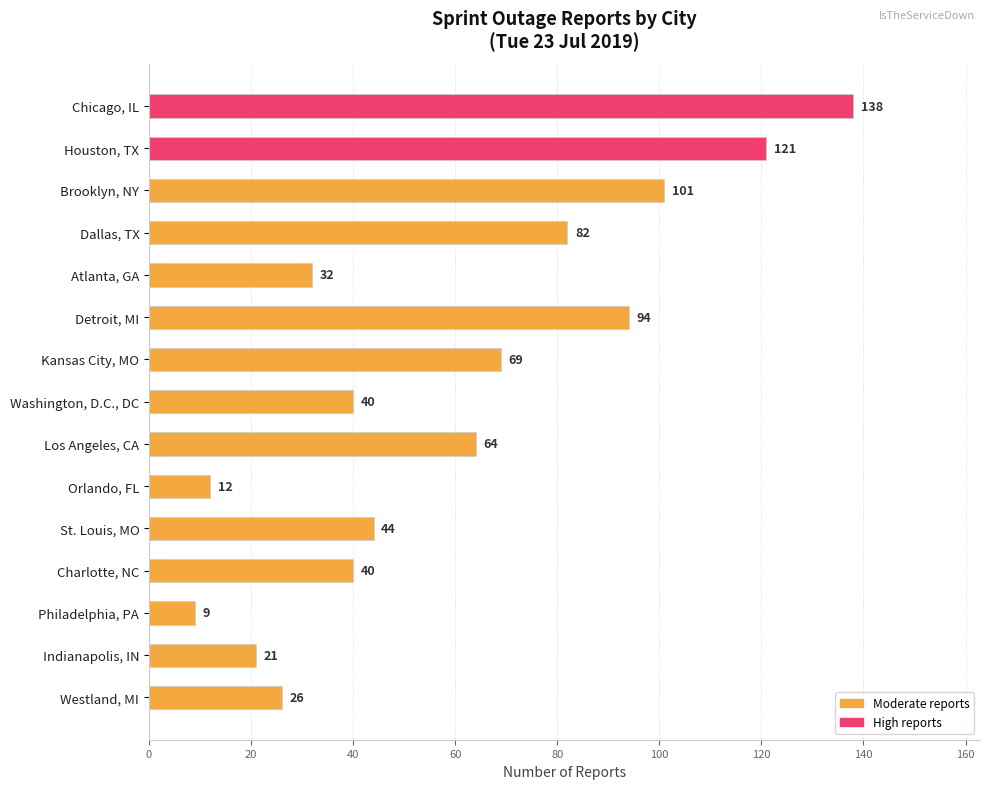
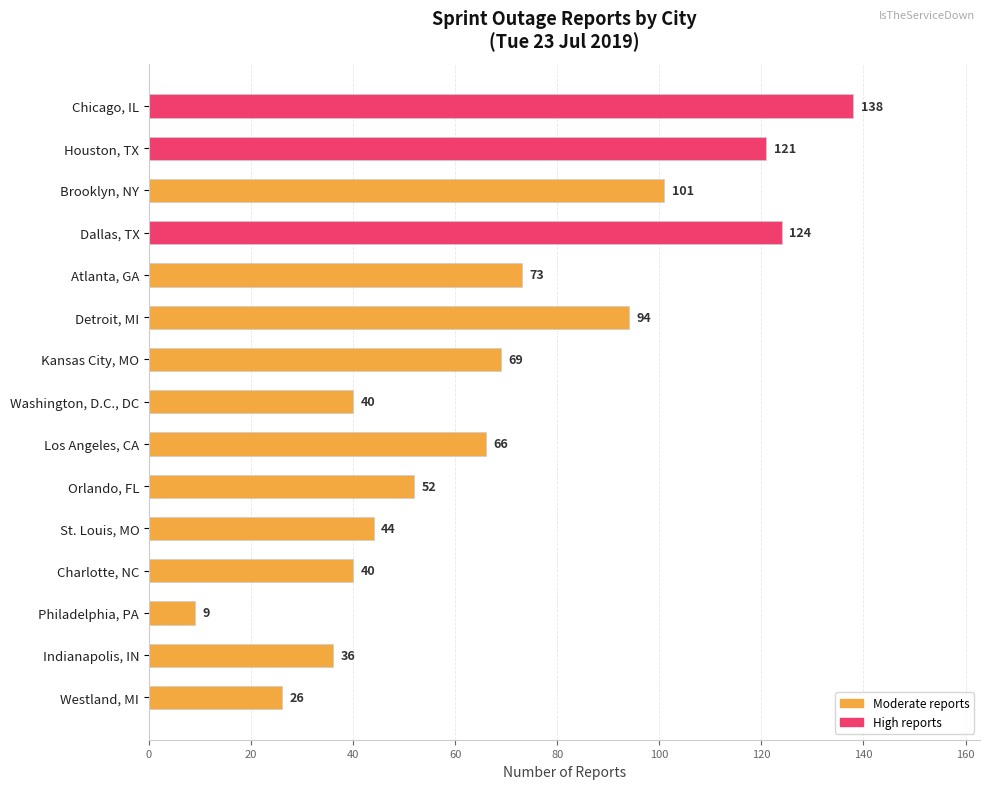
  {
    "Chicago, IL": 138,
    "Houston, TX": 121,
    "Brooklyn, NY": 101,
-   "Dallas, TX": 82,
-   "Atlanta, GA": 32,
+   "Dallas, TX": 124,
+   "Atlanta, GA": 73,
    "Detroit, MI": 94,
    "Kansas City, MO": 69,
    "Washington, D.C., DC": 40,
-   "Los Angeles, CA": 64,
-   "Orlando, FL": 12,
+   "Los Angeles, CA": 66,
+   "Orlando, FL": 52,
    "St. Louis, MO": 44,
    "Charlotte, NC": 40,
    "Philadelphia, PA": 9,
-   "Indianapolis, IN": 21,
+   "Indianapolis, IN": 36,
    "Westland, MI": 26
  }
